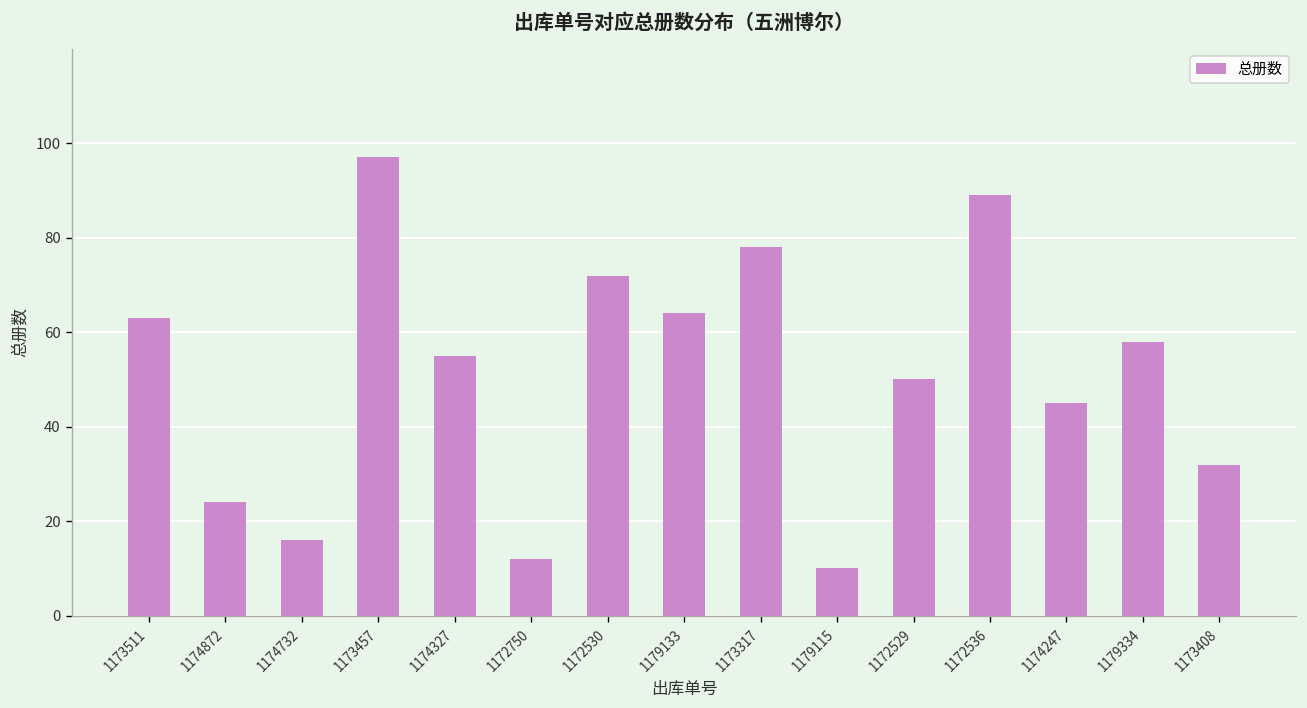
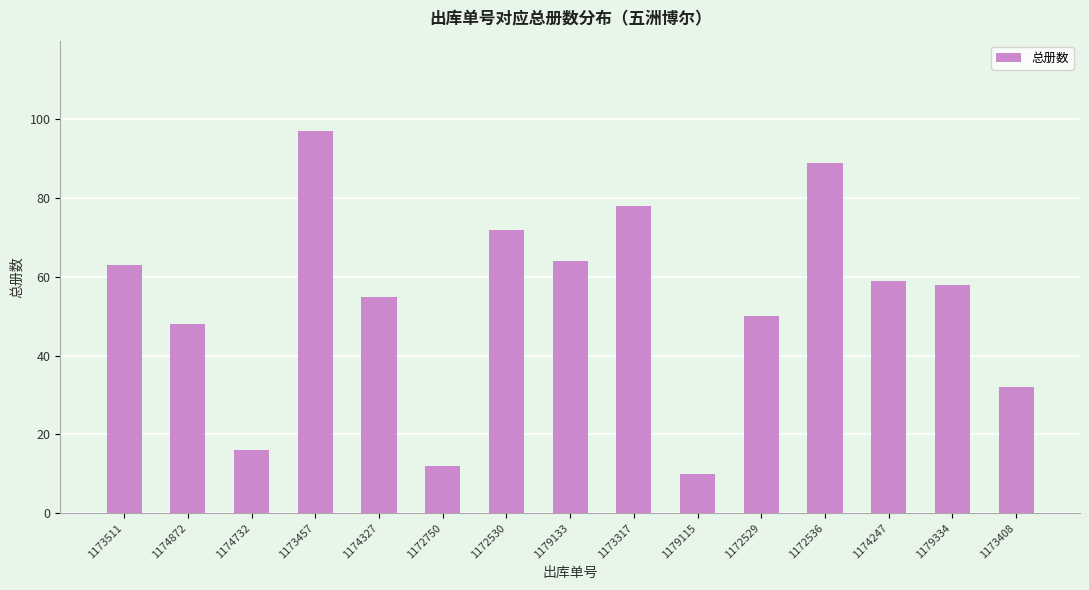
  {
    "1173511": 63,
-   "1174872": 24,
+   "1174872": 48,
    "1174732": 16,
    "1173457": 97,
    "1174327": 55,
    "1172750": 12,
    "1172530": 72,
    "1179133": 64,
    "1173317": 78,
    "1179115": 10,
    "1172529": 50,
    "1172536": 89,
-   "1174247": 45,
+   "1174247": 59,
    "1179334": 58,
    "1173408": 32
  }
